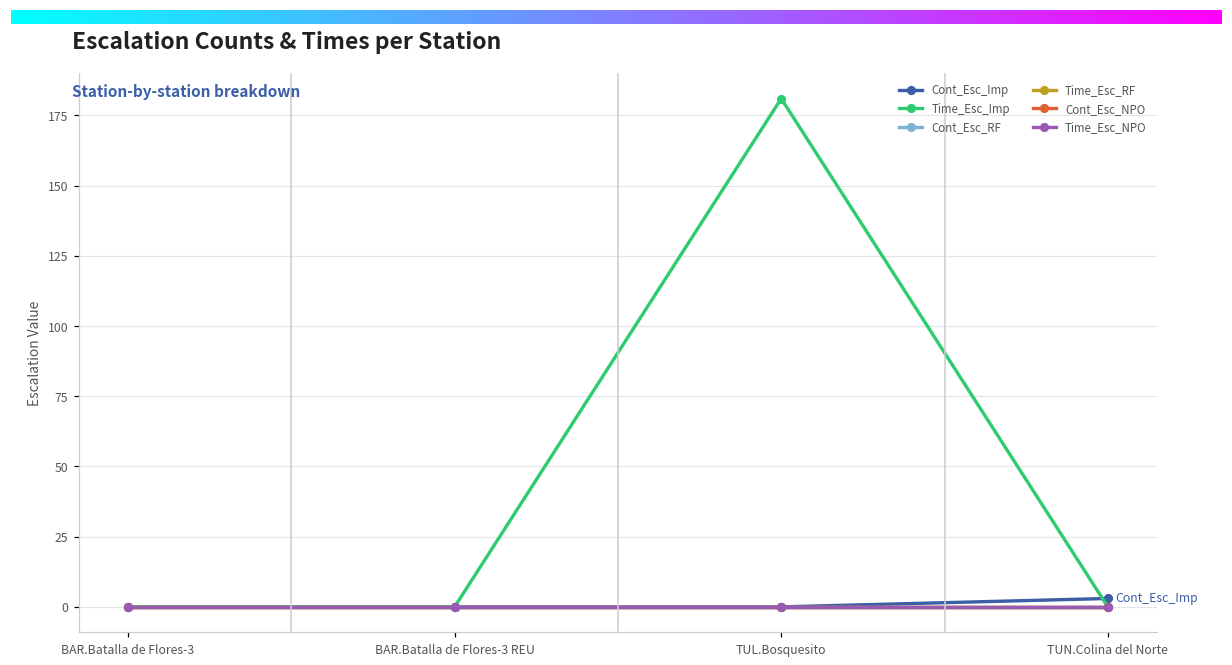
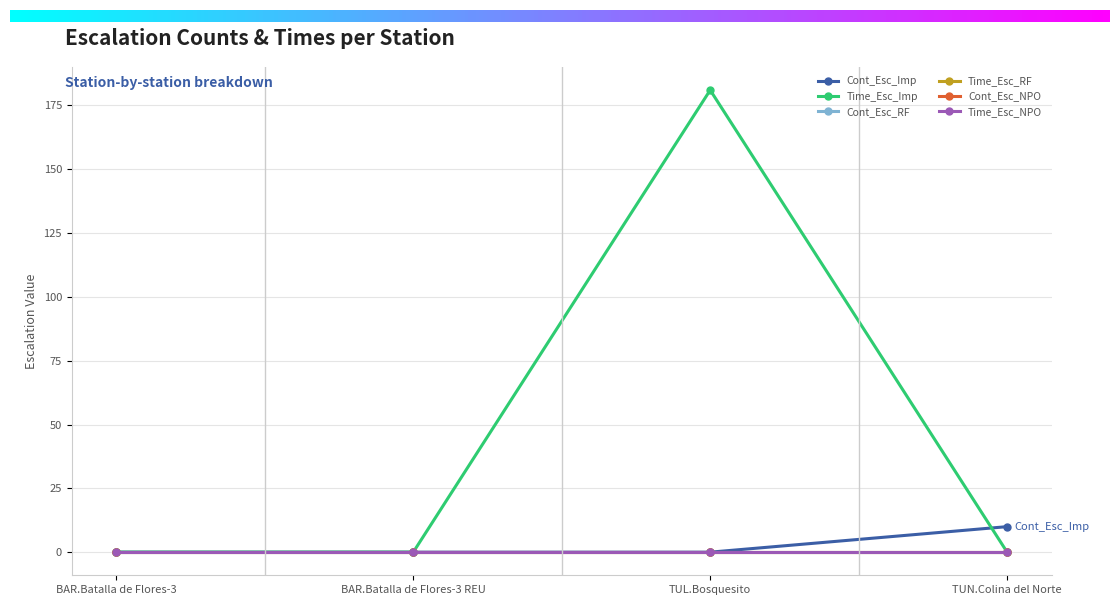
  {
    "Cont_Esc_Imp": {
-     "TUN.Colina del Norte": 3
+     "TUN.Colina del Norte": 10
    },
    "Time_Esc_Imp": {
      "TUL.Bosquesito": 181
    }
  }
